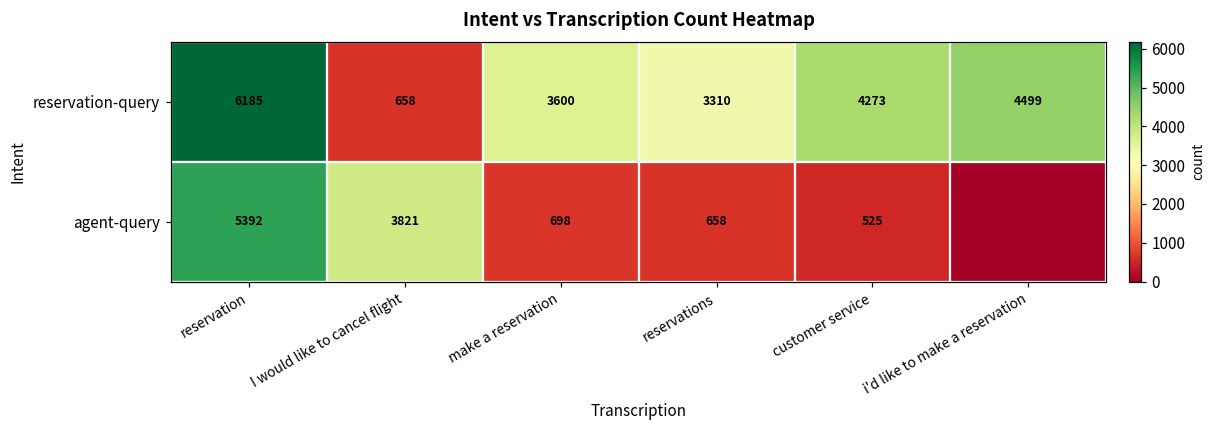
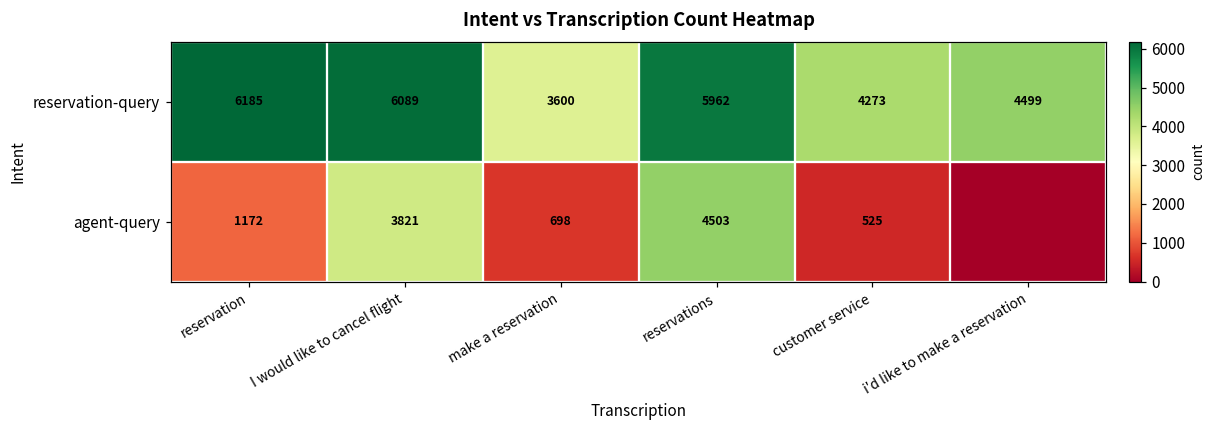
  {
    "reservation-query": {
      "reservation": 6185,
-     "I would like to cancel flight": 658,
+     "I would like to cancel flight": 6089,
      "make a reservation": 3600,
-     "reservations": 3310,
+     "reservations": 5962,
      "customer service": 4273,
      "i'd like to make a reservation": 4499
    },
    "agent-query": {
-     "reservation": 5392,
+     "reservation": 1172,
      "I would like to cancel flight": 3821,
      "make a reservation": 698,
-     "reservations": 658,
+     "reservations": 4503,
      "customer service": 525
    }
  }
